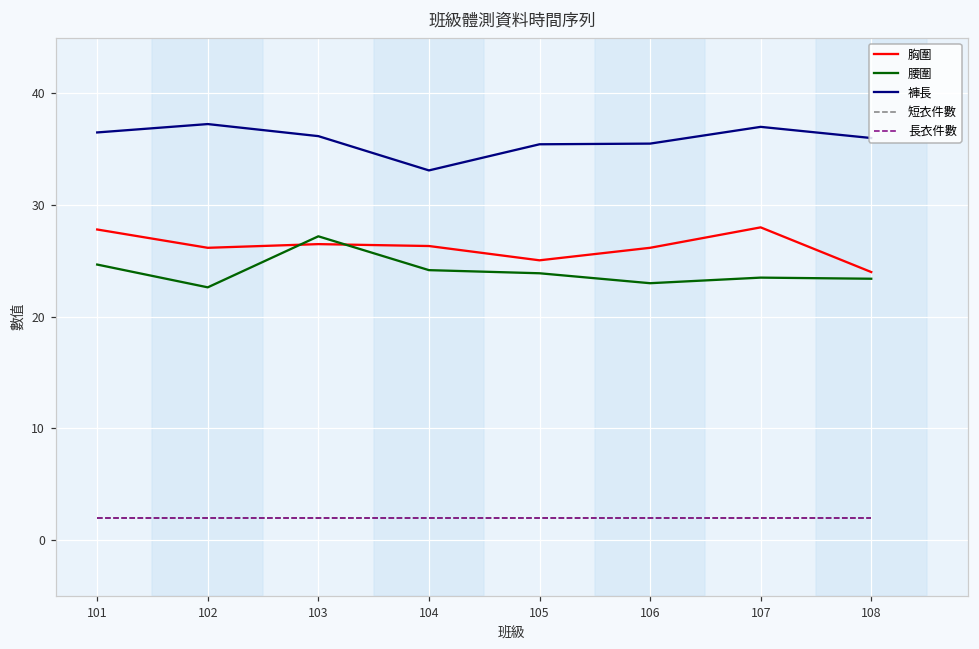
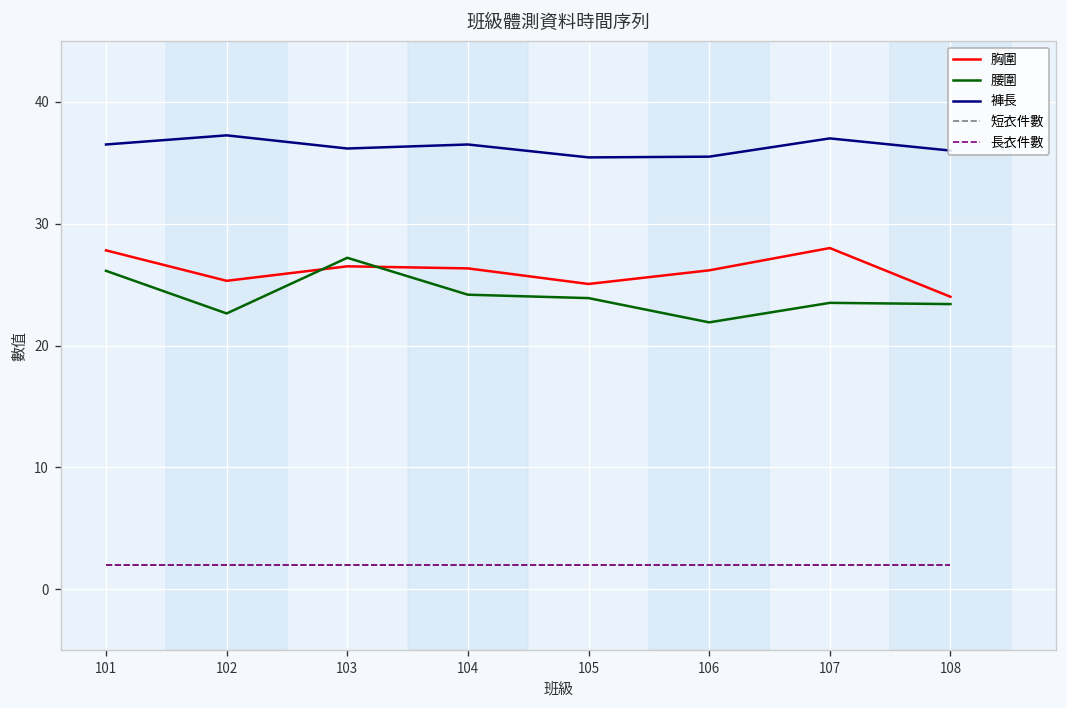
  {
    "胸圍": {
      "101": 27.8,
-     "102": 26.2,
+     "102": 25.3,
      "103": 26.5,
      "104": 26.3,
      "105": 25.1,
      "106": 26.2,
      "107": 28.0,
      "108": 24.0
    },
    "腰圍": {
-     "101": 24.7,
+     "101": 26.1,
      "102": 22.6,
      "103": 27.2,
      "104": 24.2,
      "105": 23.9,
-     "106": 23.0,
+     "106": 21.9,
      "107": 23.5,
      "108": 23.4
    },
    "褲長": {
      "101": 36.5,
      "102": 37.3,
      "103": 36.2,
-     "104": 33.1,
+     "104": 36.5,
      "105": 35.4,
      "106": 35.5,
      "107": 37.0,
      "108": 36.0
    },
    "長衣件數": {
      "101": 2.0,
      "102": 2.0,
      "103": 2.0,
      "104": 2.0,
      "105": 2.0,
      "106": 2.0,
      "107": 2.0,
      "108": 2.0
    }
  }
